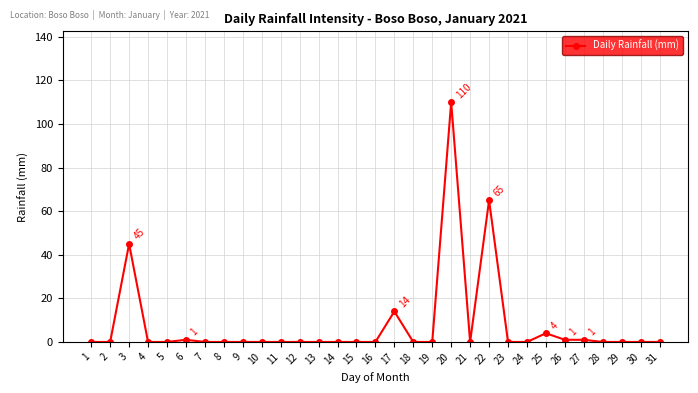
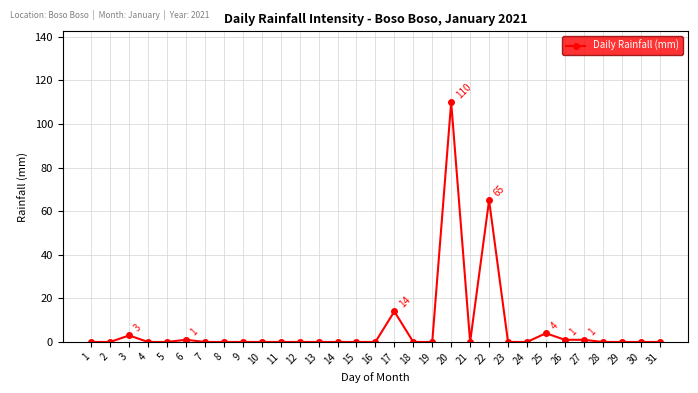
  {
-   "3": 45,
+   "3": 3,
    "6": 1,
    "17": 14,
    "20": 110,
    "22": 65,
    "25": 4,
    "26": 1,
    "27": 1
  }
